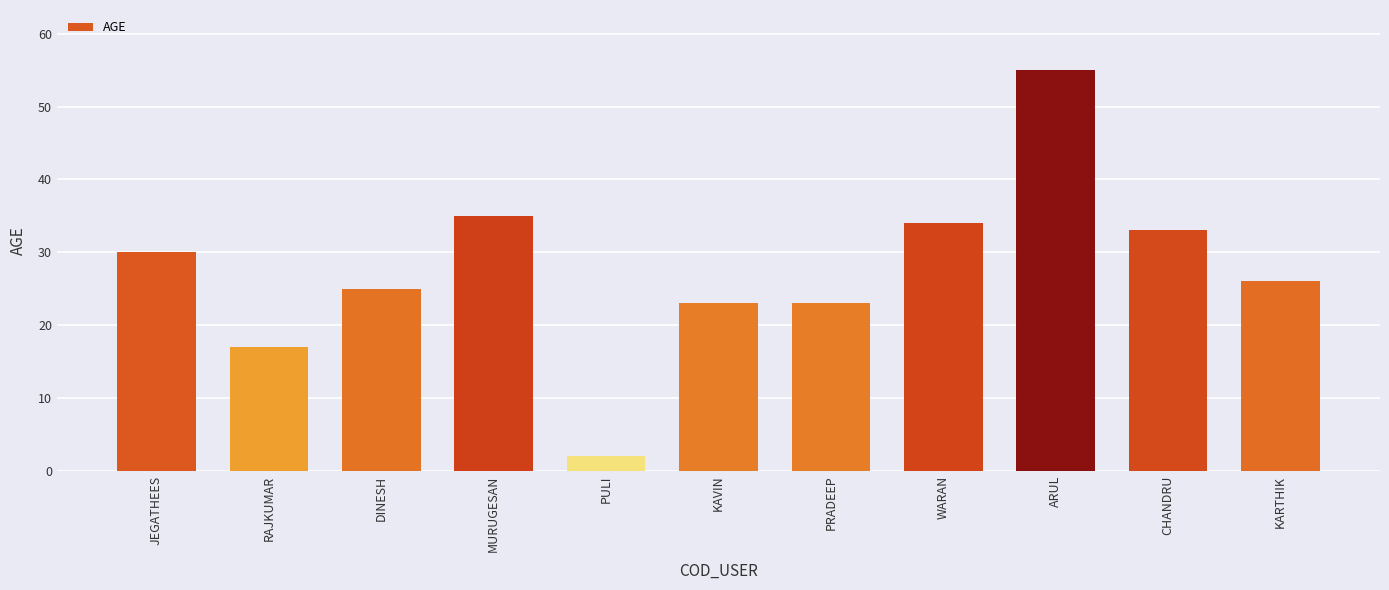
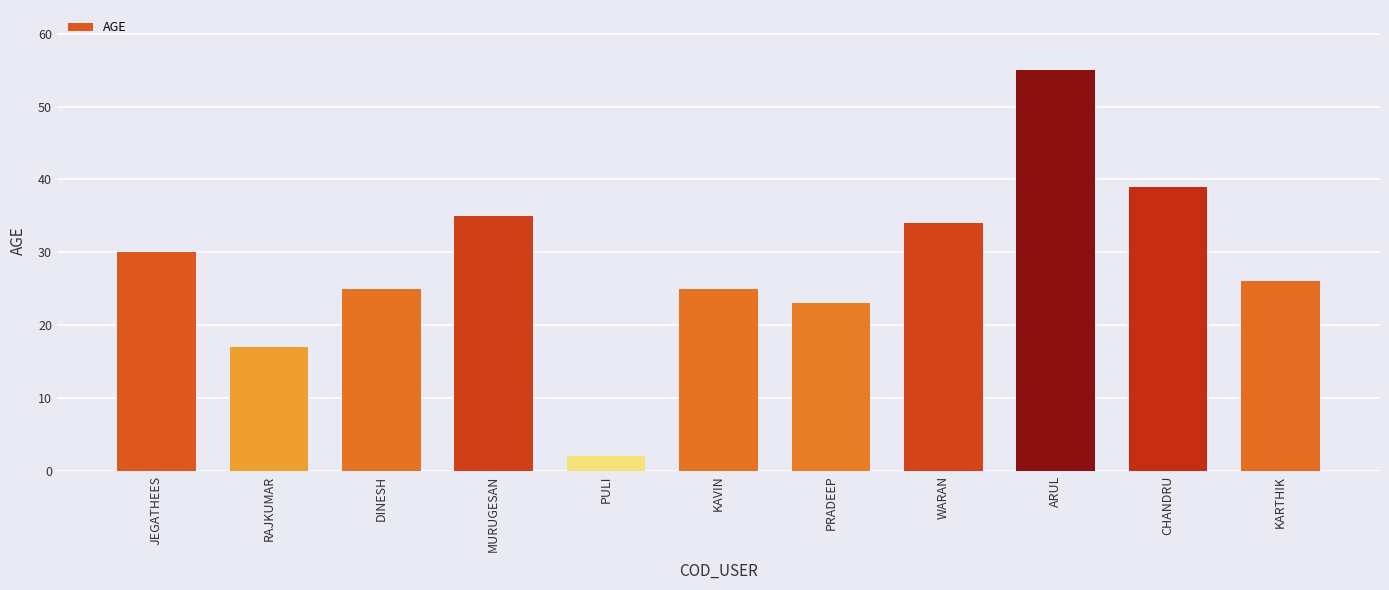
  {
    "JEGATHEES": 30,
    "RAJKUMAR": 17,
    "DINESH": 25,
    "MURUGESAN": 35,
    "PULI": 2,
-   "KAVIN": 23,
+   "KAVIN": 25,
    "PRADEEP": 23,
    "WARAN": 34,
    "ARUL": 55,
-   "CHANDRU": 33,
+   "CHANDRU": 39,
    "KARTHIK": 26
  }
